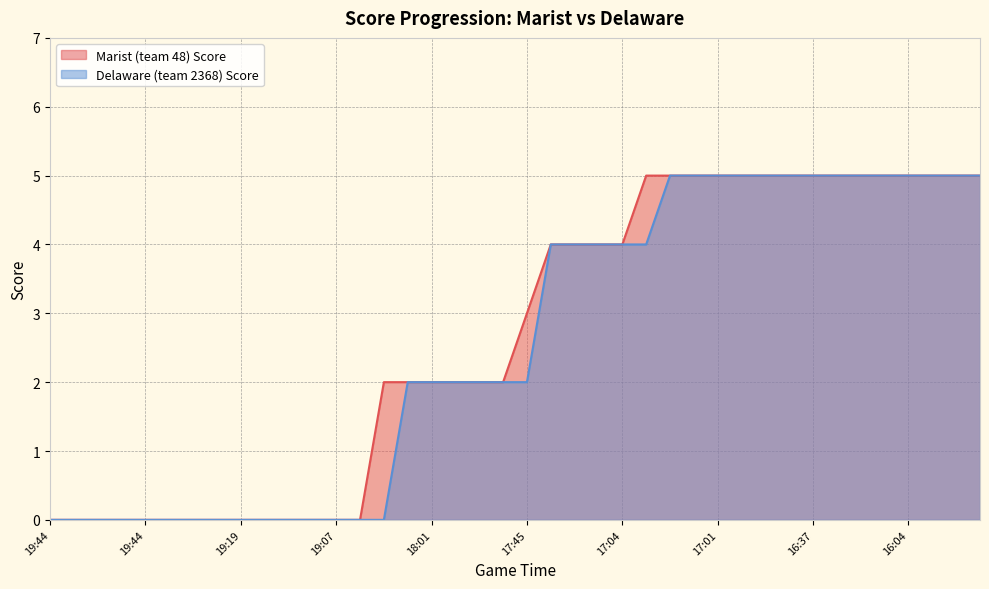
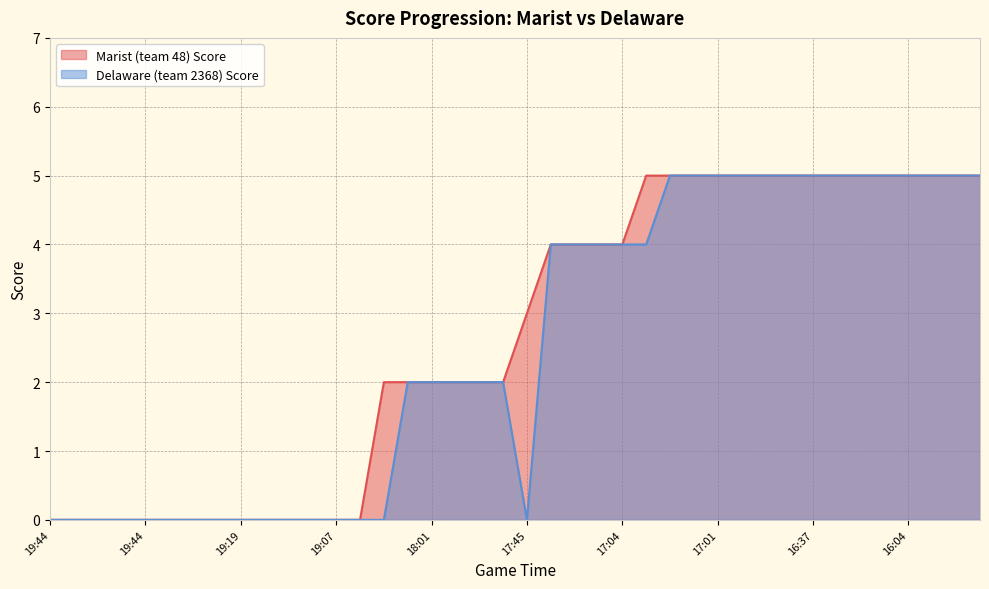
  {
    "Marist (team 48) Score": {
      "17:45": 3
    },
    "Delaware (team 2368) Score": {
-     "17:45": 2
+     "17:45": 0
    }
  }
